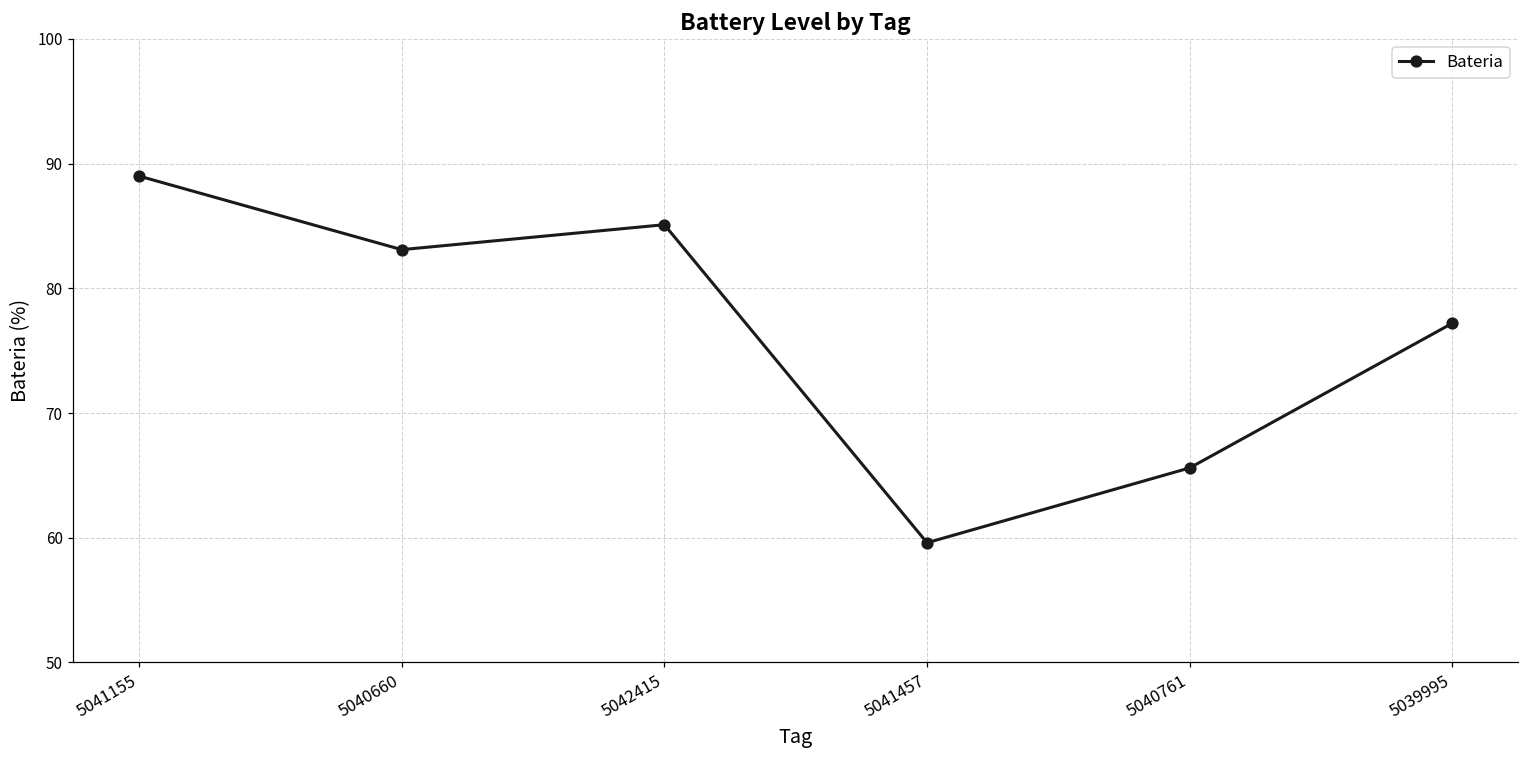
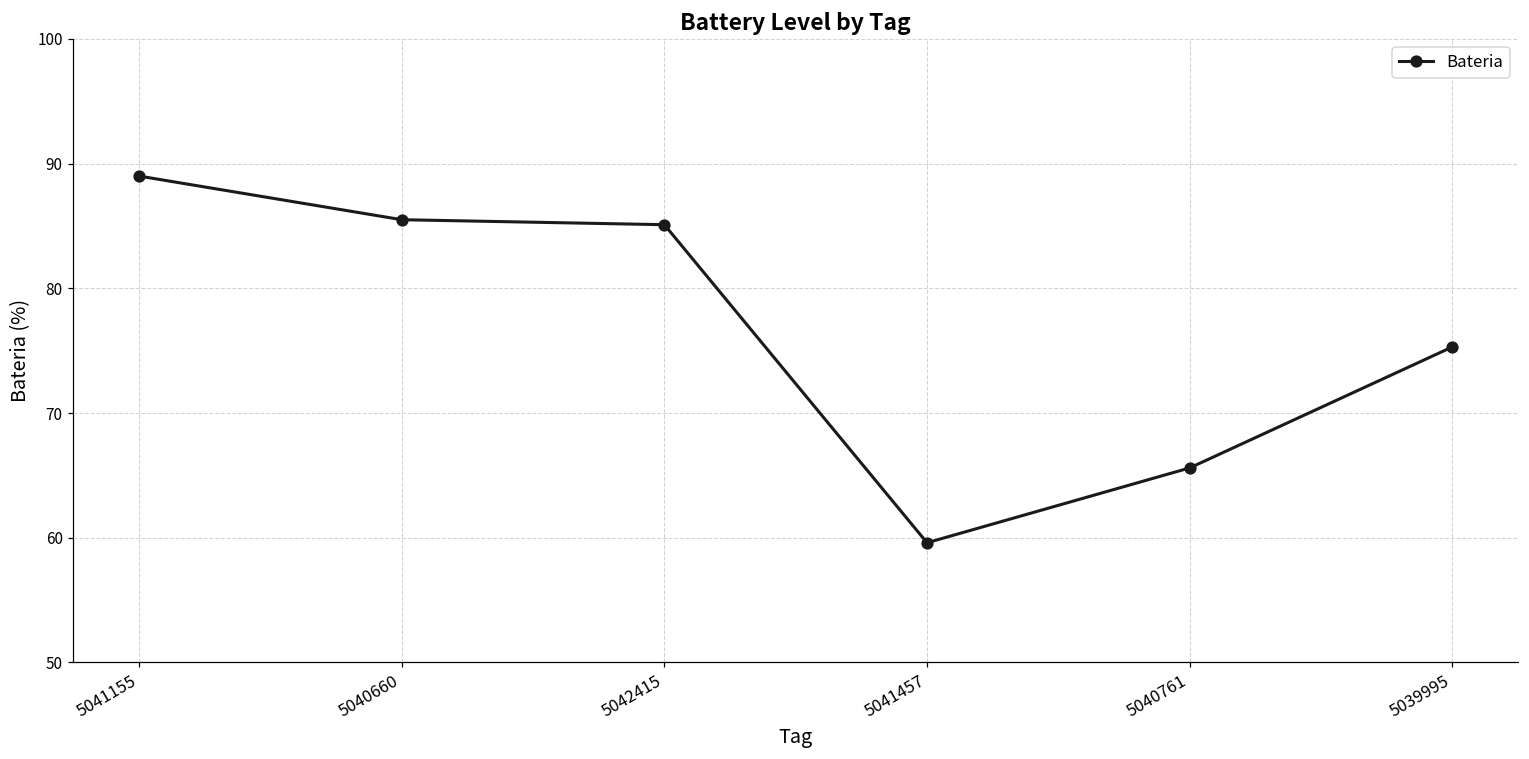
  {
    "5041155": 89.0,
-   "5040660": 83.1,
+   "5040660": 85.5,
    "5042415": 85.1,
    "5041457": 59.6,
    "5040761": 65.6,
-   "5039995": 77.2
+   "5039995": 75.3
  }
